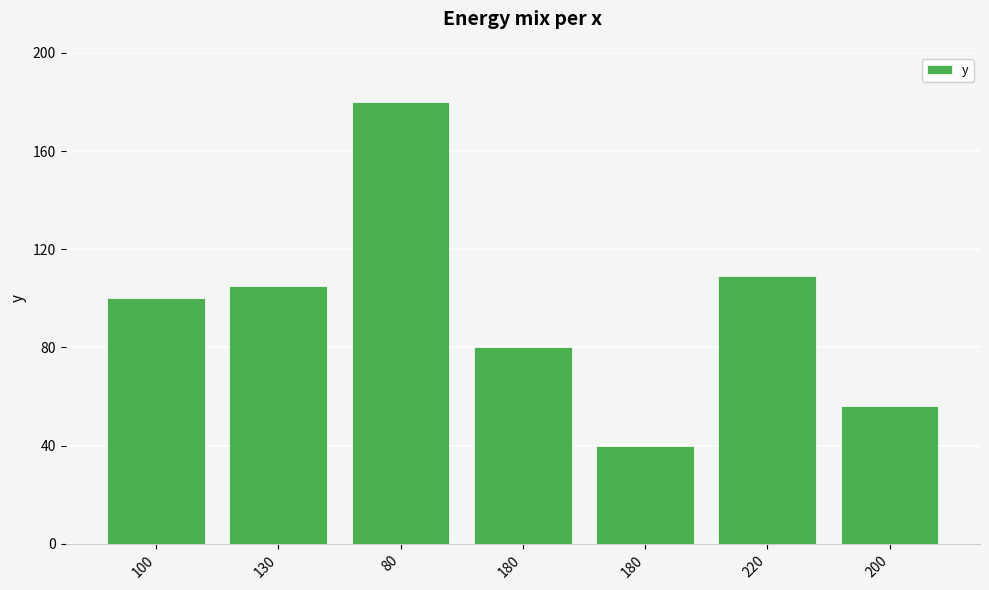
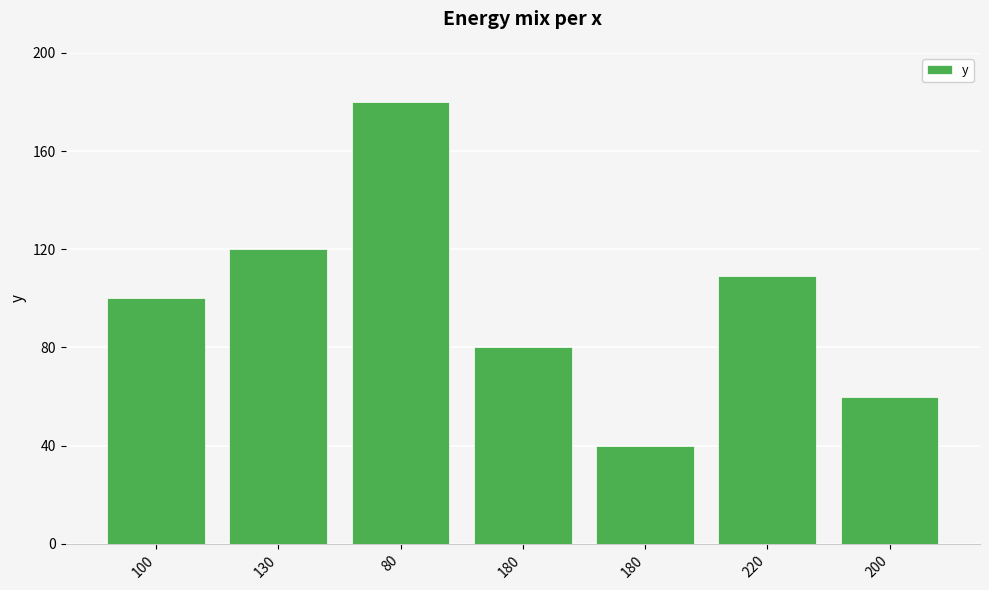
  {
    "100": 100,
-   "130": 105,
+   "130": 120,
    "80": 180,
    "220": 109,
-   "200": 56
+   "200": 60
  }
